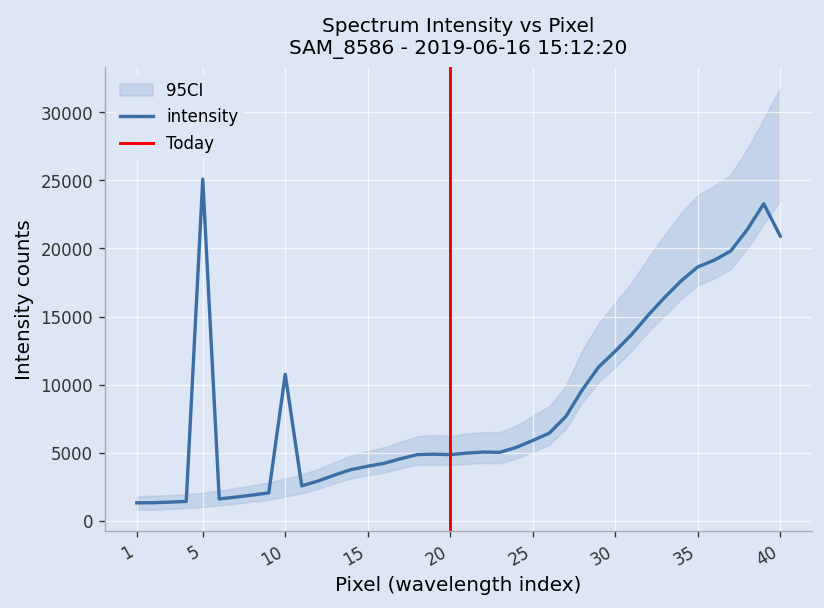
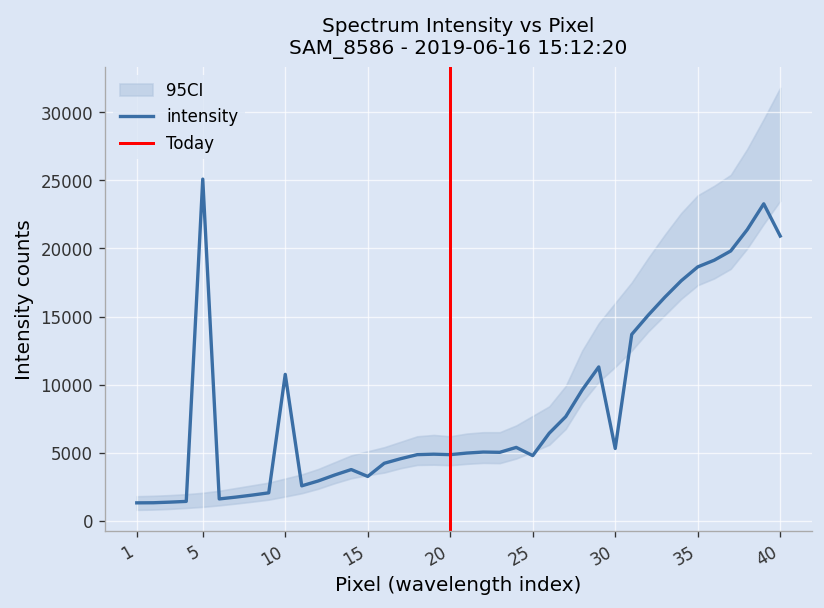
  {
    "intensity": {
      "1": 1300,
      "5": 25100,
      "10": 10800,
-     "15": 4000,
+     "15": 3300,
      "20": 4900,
-     "25": 5900,
-     "30": 12400,
+     "25": 4800,
+     "30": 5300,
      "35": 18600,
      "40": 20900
    }
  }
